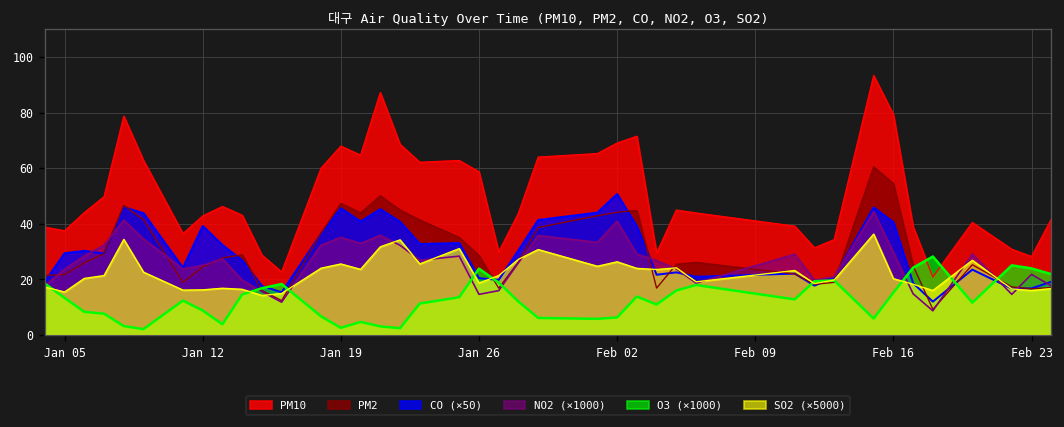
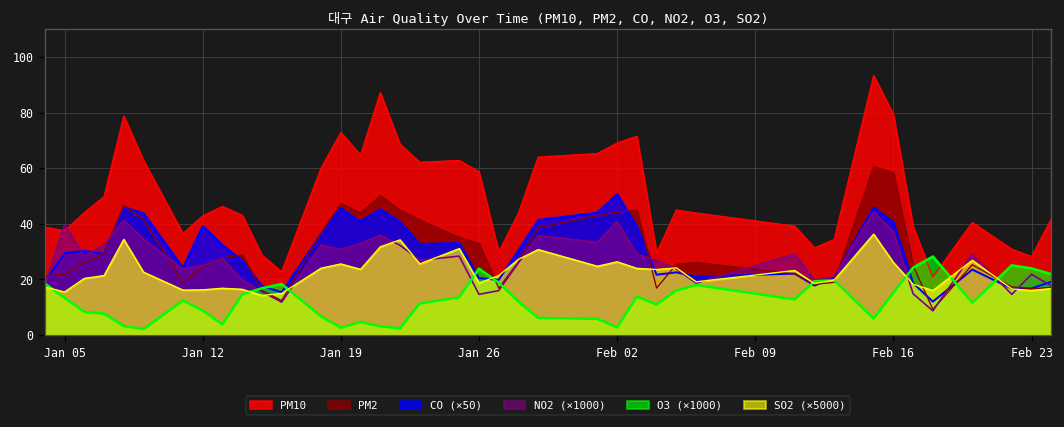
  {
    "PM10": {
      "Jan 05": 37,
      "Jan 12": 43,
-     "Jan 19": 68,
+     "Jan 19": 73,
      "Jan 26": 59,
      "Feb 02": 69,
      "Feb 16": 79,
      "Feb 23": 28
    },
    "PM2": {
      "Jan 05": 22,
      "Jan 19": 47,
-     "Jan 26": 29,
+     "Jan 26": 33,
      "Feb 02": 44,
-     "Feb 16": 54
+     "Feb 16": 58
    },
    "CO (×50)": {
      "Jan 05": 29,
      "Jan 12": 39,
      "Jan 19": 46,
      "Jan 26": 20,
      "Feb 02": 51,
      "Feb 16": 41
    },
    "NO2 (×1000)": {
-     "Jan 05": 24,
-     "Jan 19": 35,
+     "Jan 05": 40,
+     "Jan 19": 31,
      "Jan 26": 15,
      "Feb 02": 41,
-     "Feb 16": 30,
+     "Feb 16": 37,
      "Feb 23": 22
    },
    "O3 (×1000)": {
      "Jan 05": 13,
      "Jan 12": 9,
      "Jan 19": 3,
      "Jan 26": 24,
-     "Feb 02": 6,
+     "Feb 02": 3,
      "Feb 16": 15,
      "Feb 23": 24
    },
    "SO2 (×5000)": {
      "Jan 05": 15,
      "Jan 12": 16,
      "Jan 19": 26,
      "Jan 26": 19,
      "Feb 02": 26,
-     "Feb 16": 20
+     "Feb 16": 26
    }
  }
